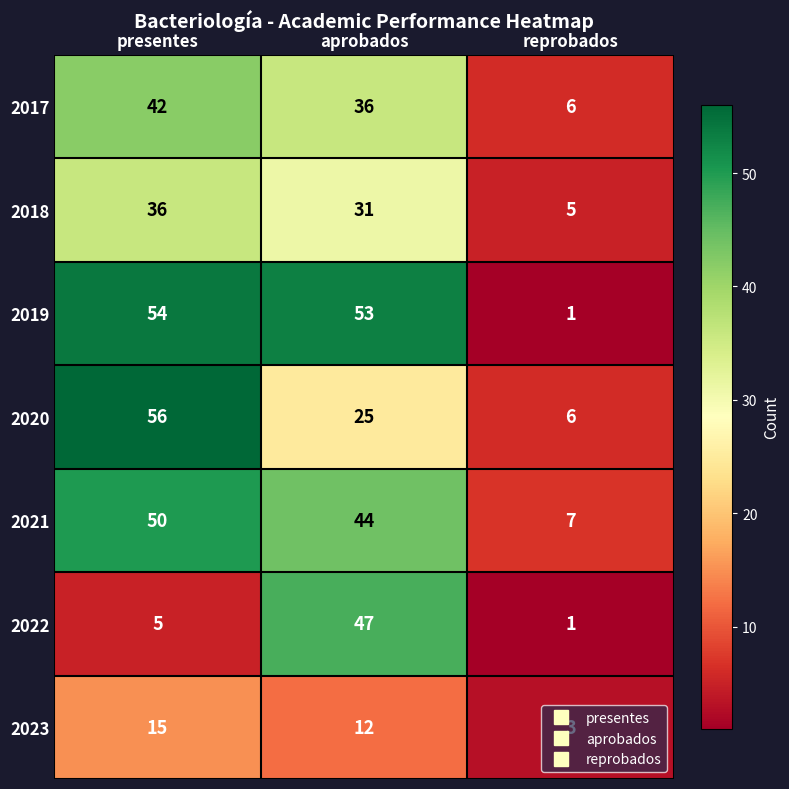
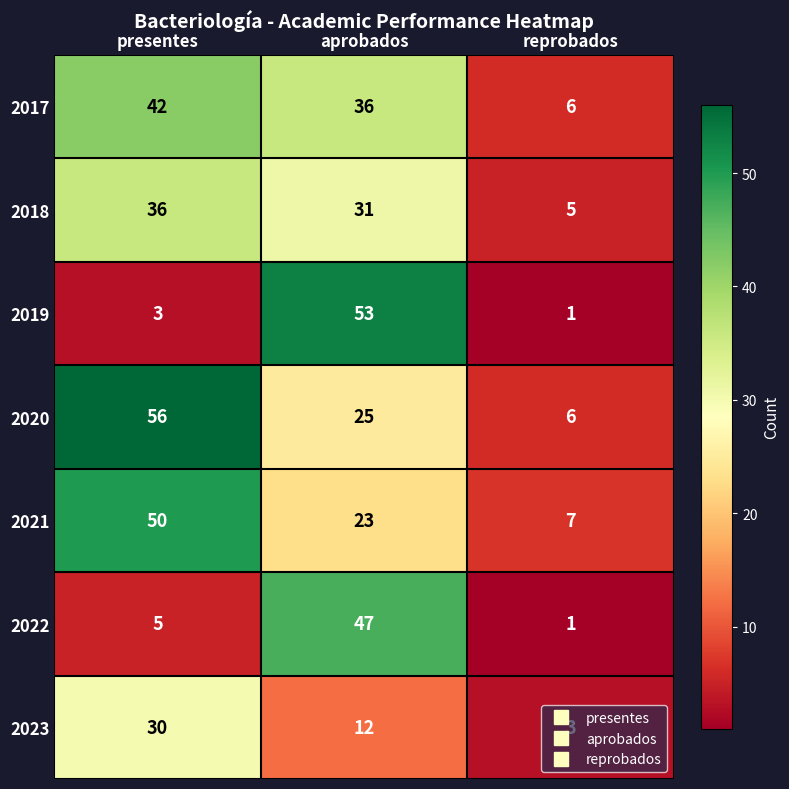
  {
    "2017": {
      "presentes": 42,
      "aprobados": 36,
      "reprobados": 6
    },
    "2018": {
      "presentes": 36,
      "aprobados": 31,
      "reprobados": 5
    },
    "2019": {
-     "presentes": 54,
+     "presentes": 3,
      "aprobados": 53,
      "reprobados": 1
    },
    "2020": {
      "presentes": 56,
      "aprobados": 25,
      "reprobados": 6
    },
    "2021": {
      "presentes": 50,
-     "aprobados": 44,
+     "aprobados": 23,
      "reprobados": 7
    },
    "2022": {
      "presentes": 5,
      "aprobados": 47,
      "reprobados": 1
    },
    "2023": {
-     "presentes": 15,
+     "presentes": 30,
      "aprobados": 12
    }
  }
